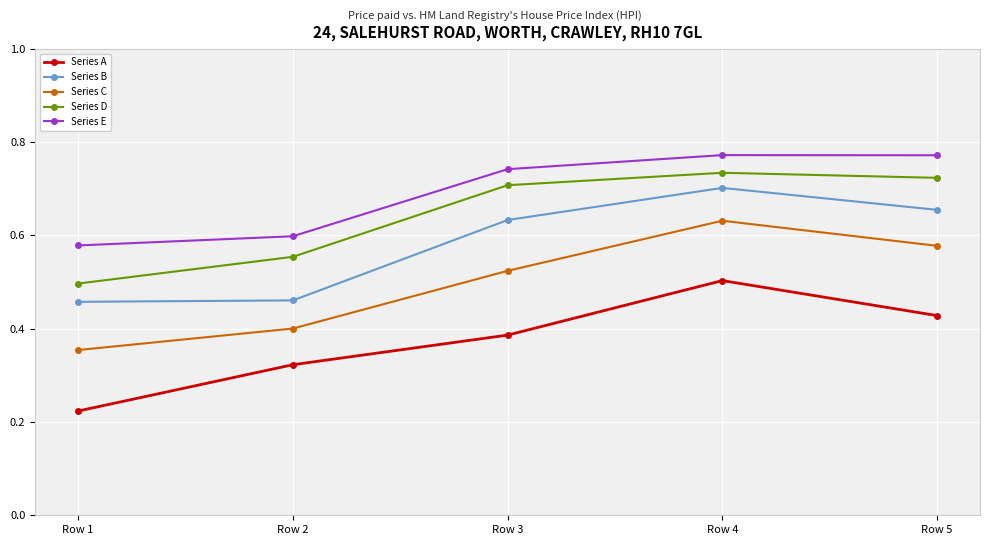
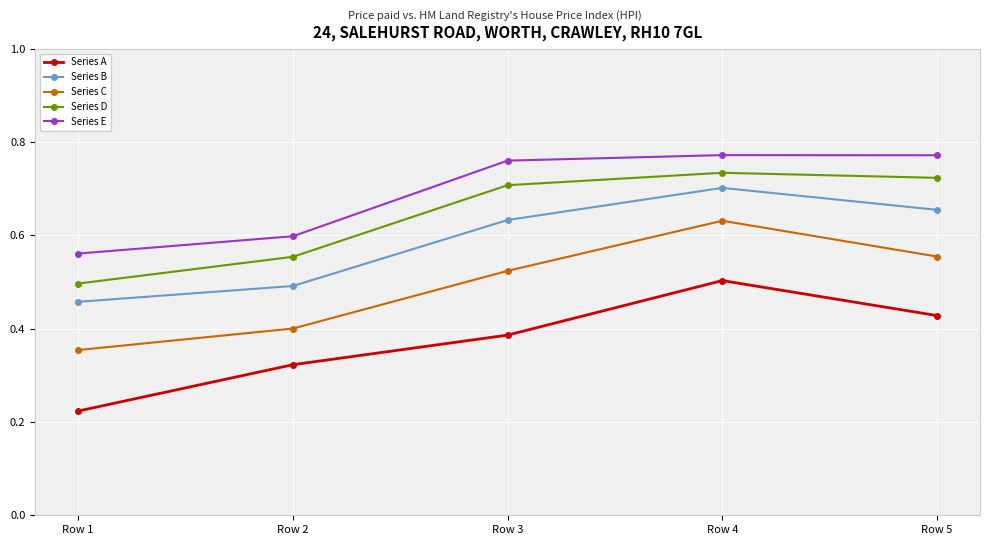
  {
    "Series A": {
      "Row 1": 0.22,
      "Row 2": 0.32,
      "Row 3": 0.39,
      "Row 4": 0.50,
      "Row 5": 0.43
    },
    "Series B": {
      "Row 1": 0.46,
-     "Row 2": 0.46,
+     "Row 2": 0.49,
      "Row 3": 0.63,
      "Row 4": 0.70,
      "Row 5": 0.65
    },
    "Series C": {
      "Row 1": 0.35,
      "Row 2": 0.40,
      "Row 3": 0.52,
      "Row 4": 0.63,
-     "Row 5": 0.58
+     "Row 5": 0.55
    },
    "Series D": {
      "Row 1": 0.50,
      "Row 2": 0.55,
      "Row 3": 0.71,
      "Row 4": 0.73,
      "Row 5": 0.72
    },
    "Series E": {
-     "Row 1": 0.58,
+     "Row 1": 0.56,
      "Row 2": 0.60,
-     "Row 3": 0.74,
+     "Row 3": 0.76,
      "Row 4": 0.77,
      "Row 5": 0.77
    }
  }
